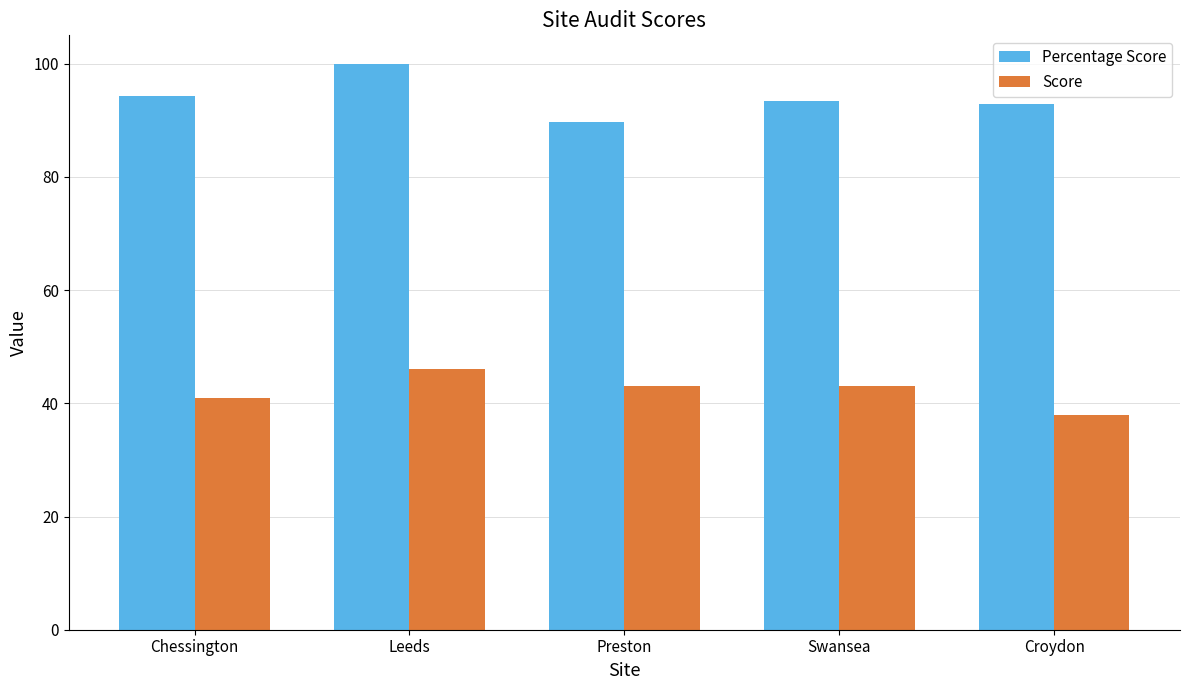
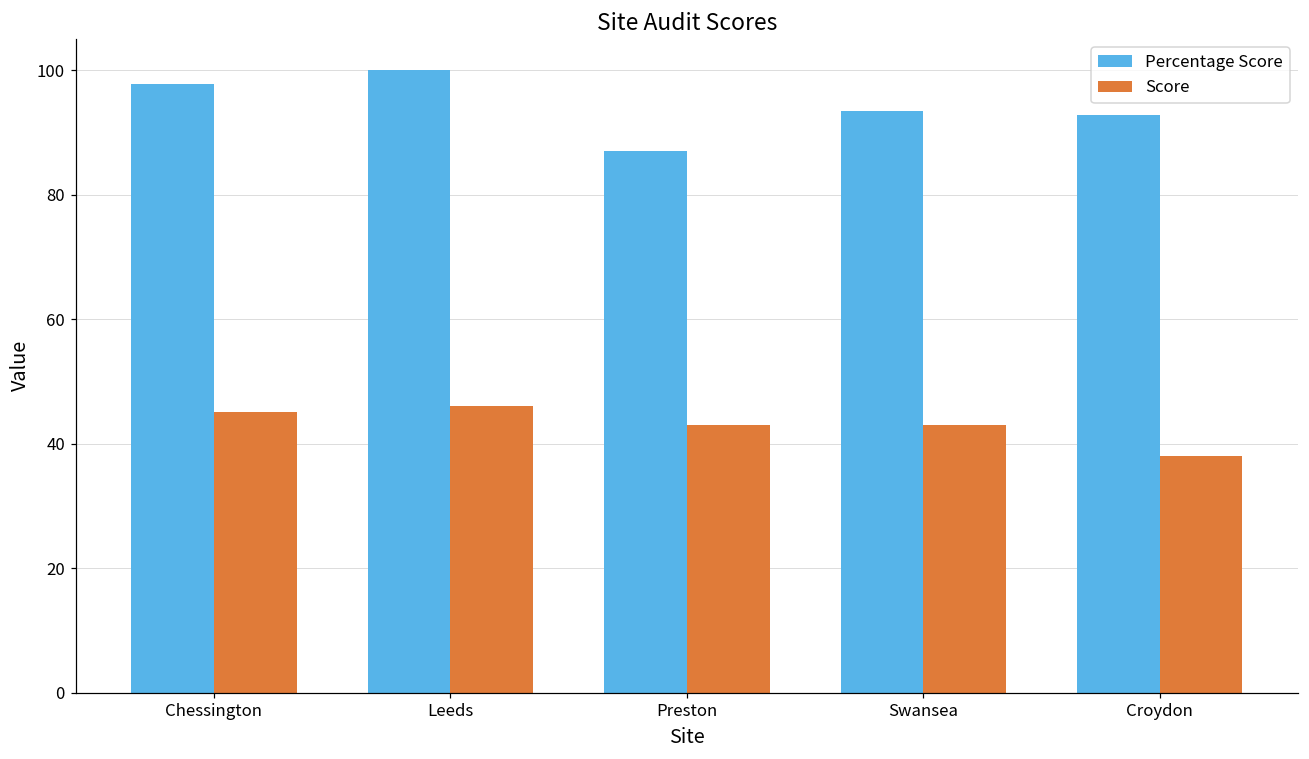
  {
    "Percentage Score": {
-     "Chessington": 94,
+     "Chessington": 98,
      "Leeds": 100,
-     "Preston": 90,
+     "Preston": 87,
      "Swansea": 93,
      "Croydon": 93
    },
    "Score": {
-     "Chessington": 41,
+     "Chessington": 45,
      "Leeds": 46,
      "Preston": 43,
      "Swansea": 43,
      "Croydon": 38
    }
  }
